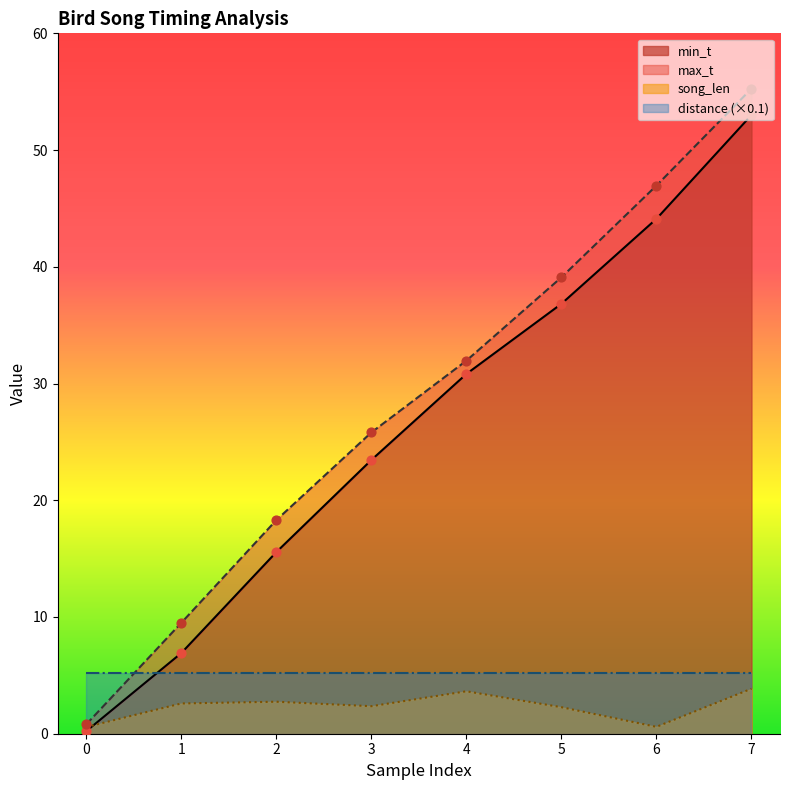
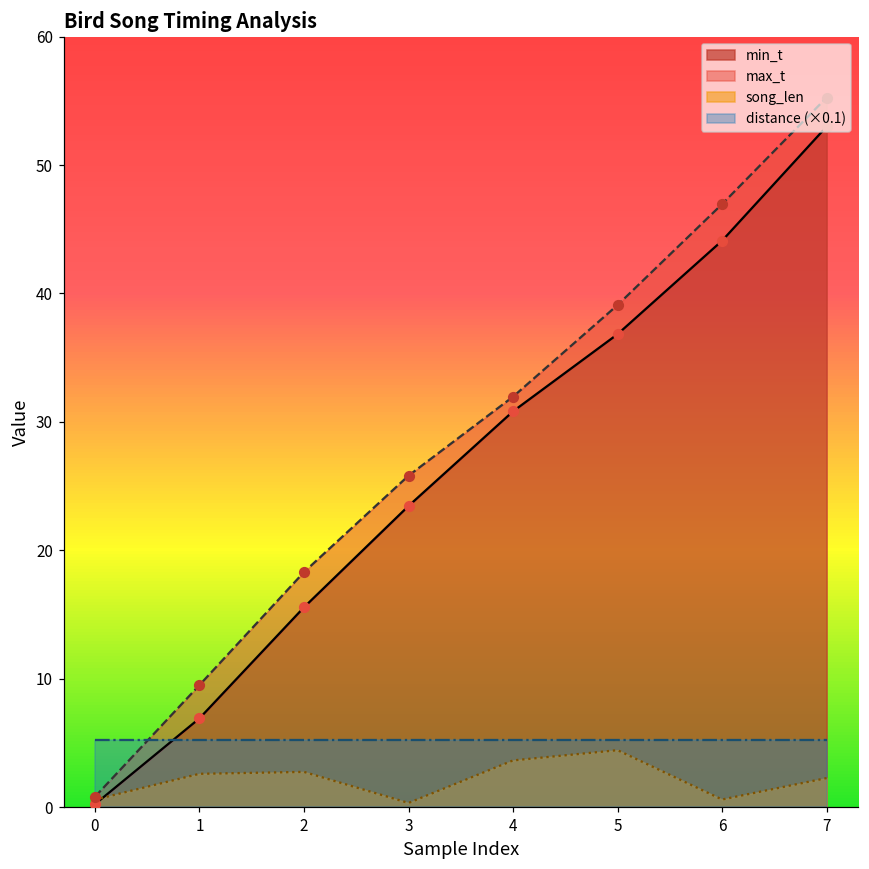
  {
    "song_len": {
      "0": 0.6,
      "1": 2.6,
      "2": 2.7,
-     "3": 2.4,
+     "3": 0.3,
      "4": 3.6,
-     "5": 2.3,
+     "5": 4.4,
      "6": 0.6,
-     "7": 3.9
+     "7": 2.3
    },
    "distance (×0.1)": {
      "0": 5.2,
      "1": 5.2,
      "2": 5.2,
      "3": 5.2,
      "4": 5.2,
      "5": 5.2,
      "6": 5.2,
      "7": 5.2
    }
  }
